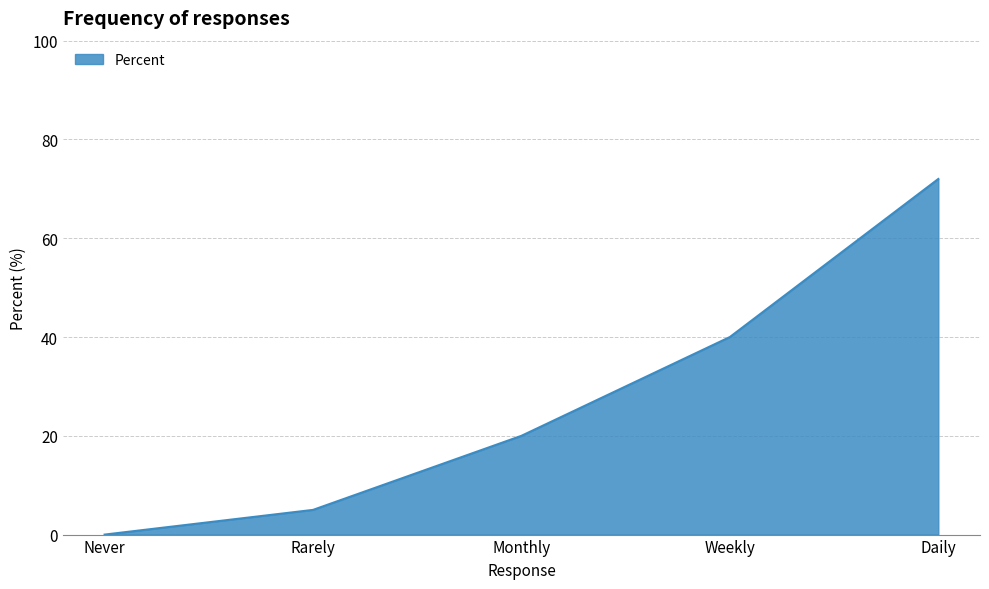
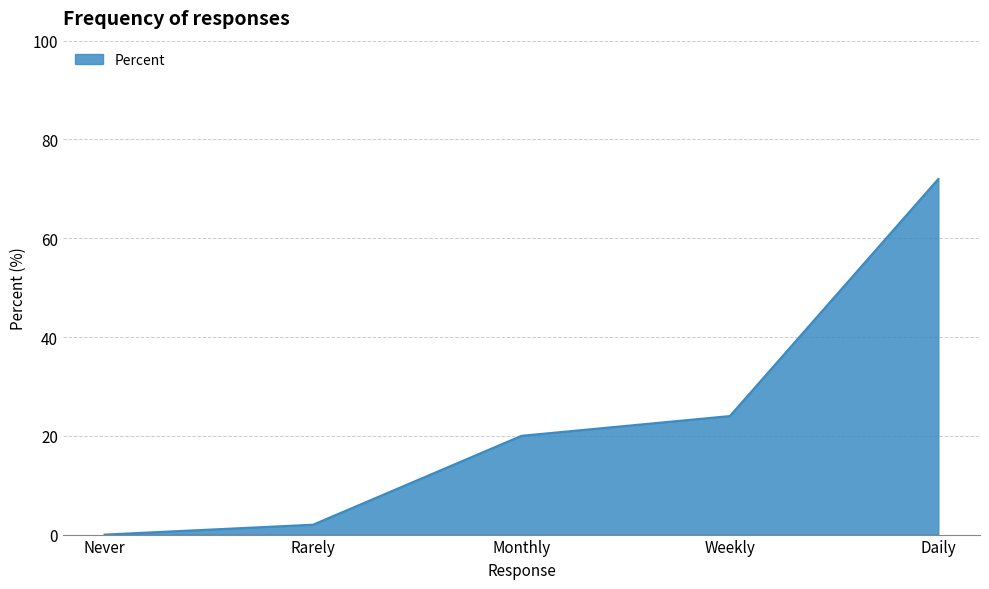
  {
    "Never": 0,
-   "Rarely": 5,
+   "Rarely": 2,
    "Monthly": 20,
-   "Weekly": 40,
+   "Weekly": 24,
    "Daily": 72
  }
